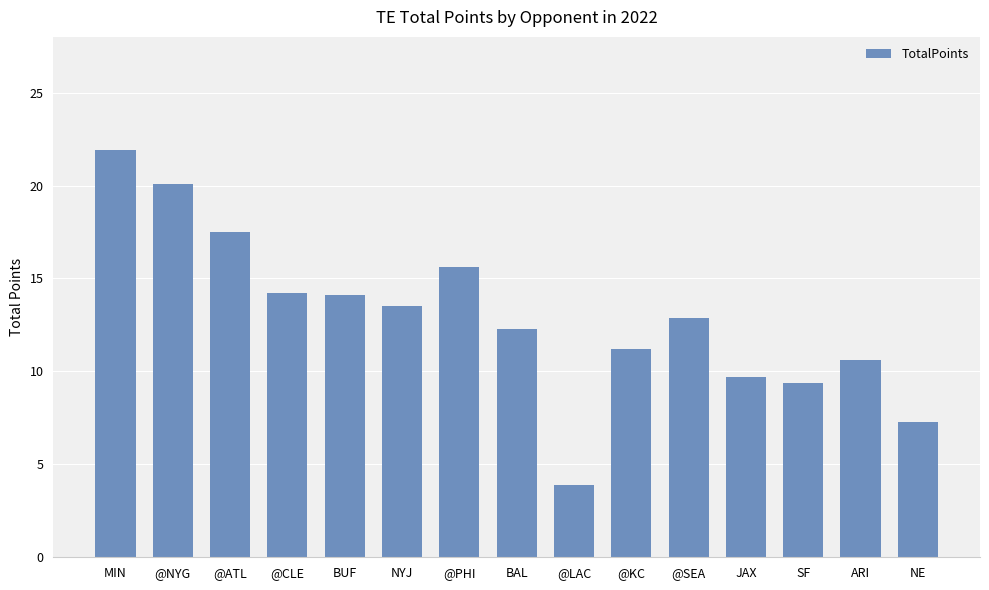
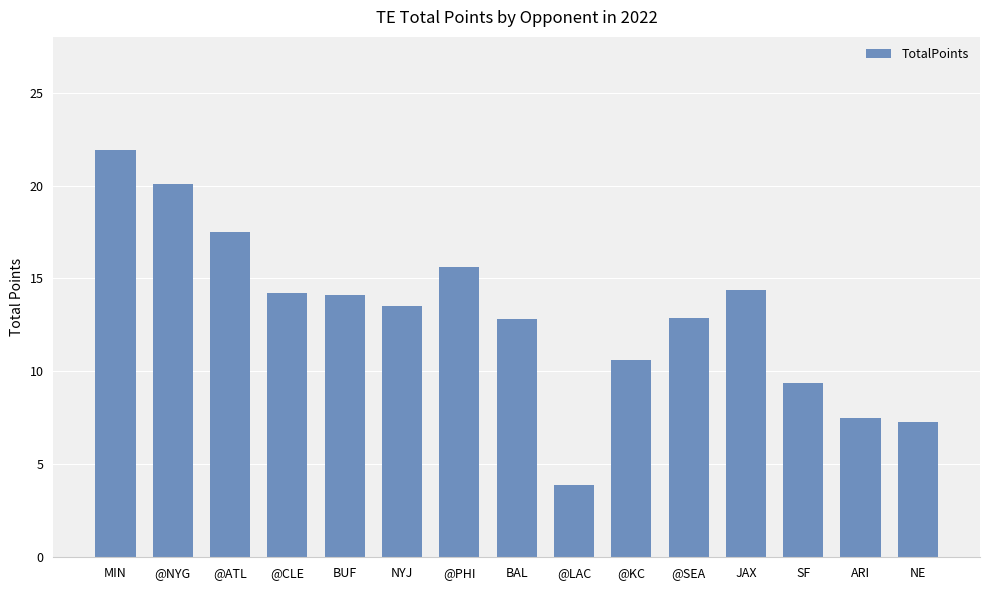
  {
    "MIN": 21.9,
    "@NYG": 20.1,
    "@ATL": 17.5,
    "@CLE": 14.2,
    "BUF": 14.1,
    "NYJ": 13.5,
    "@PHI": 15.6,
-   "BAL": 12.3,
+   "BAL": 12.8,
    "@LAC": 3.9,
-   "@KC": 11.2,
+   "@KC": 10.6,
    "@SEA": 12.9,
-   "JAX": 9.7,
+   "JAX": 14.4,
    "SF": 9.4,
-   "ARI": 10.6,
+   "ARI": 7.5,
    "NE": 7.3
  }
